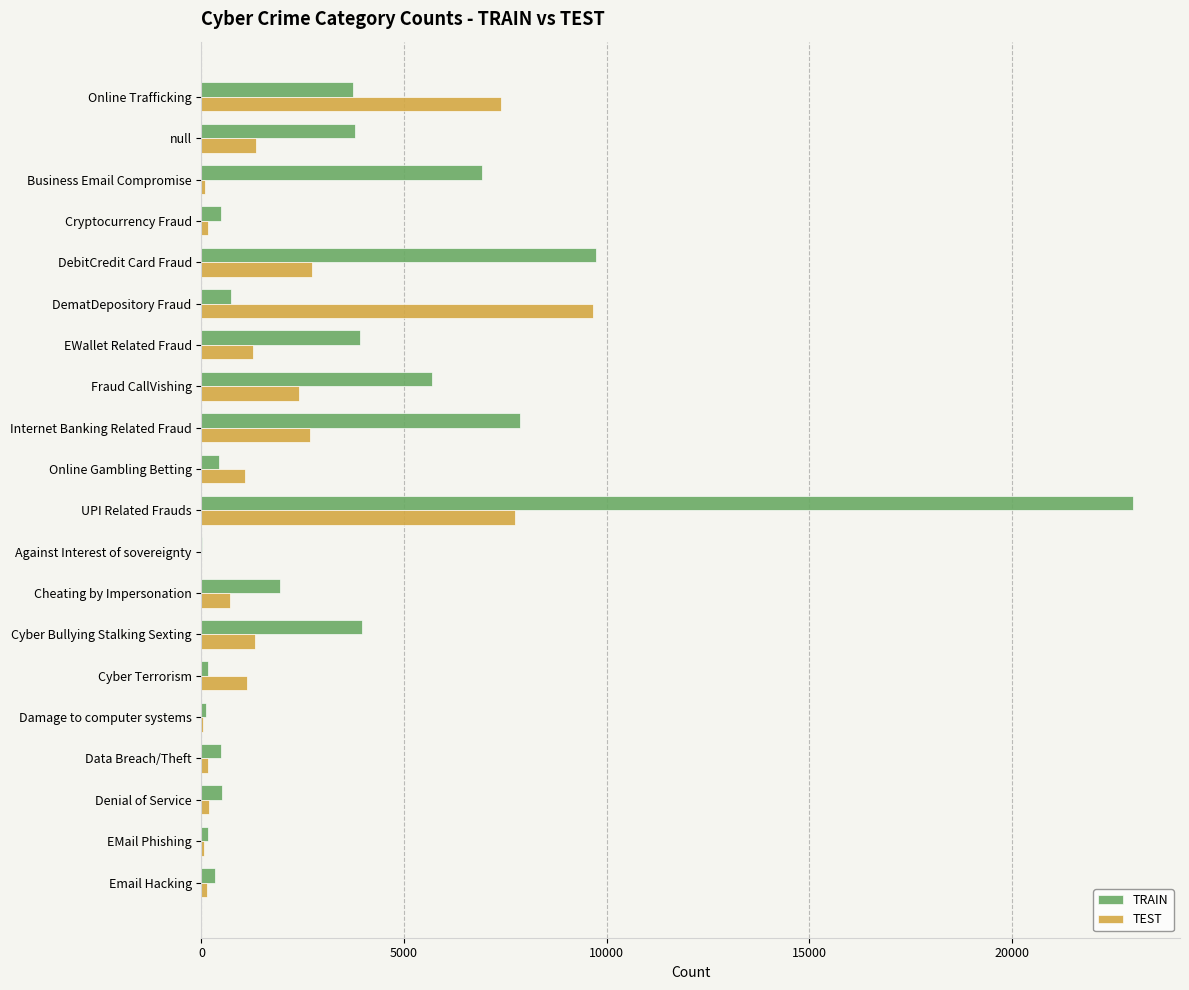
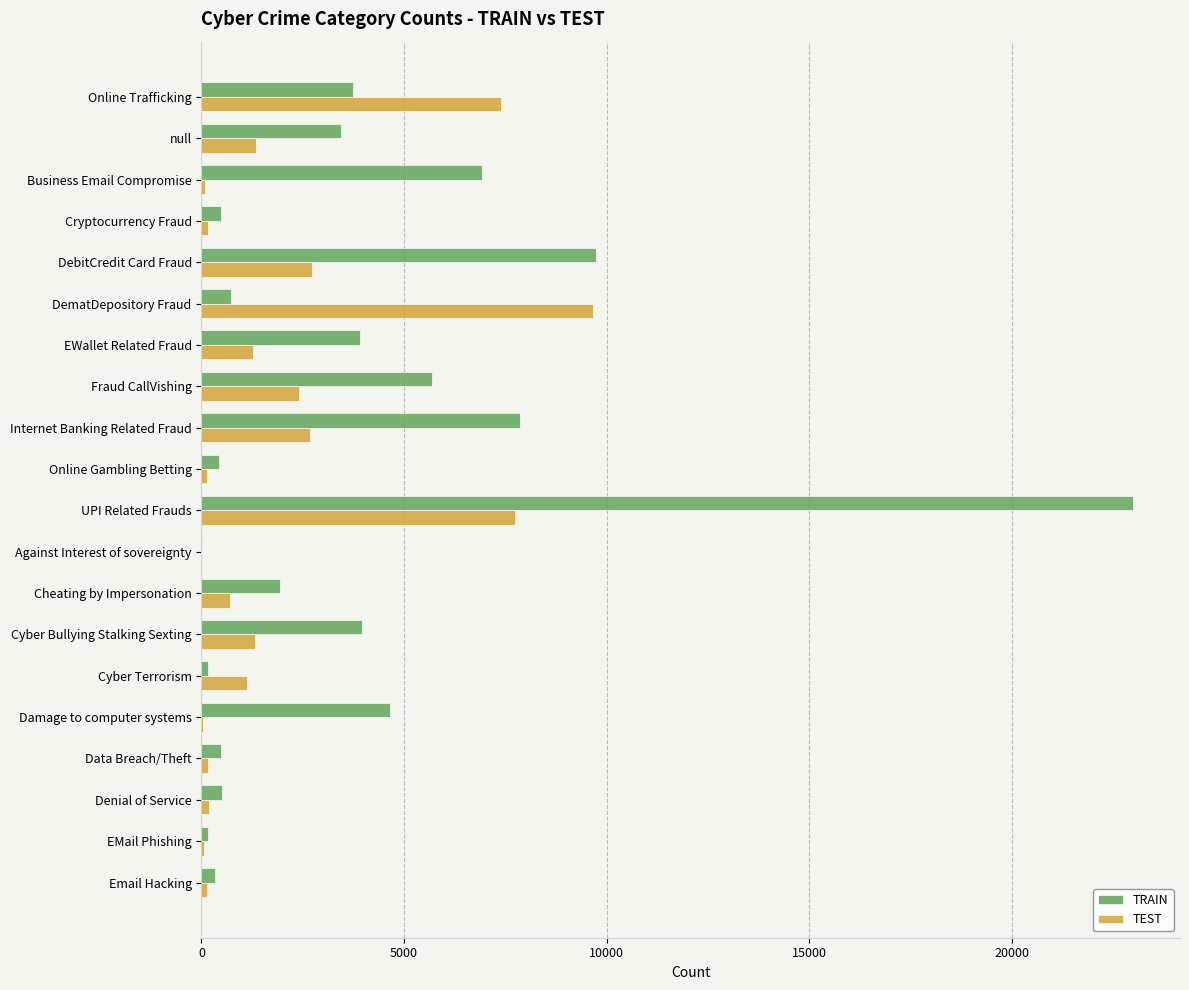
  {
    "TRAIN": {
      "Online Trafficking": 3700,
-     "null": 3800,
+     "null": 3400,
      "Business Email Compromise": 6900,
      "Cryptocurrency Fraud": 500,
      "DebitCredit Card Fraud": 9700,
      "DematDepository Fraud": 700,
      "EWallet Related Fraud": 3900,
      "Fraud CallVishing": 5700,
      "Internet Banking Related Fraud": 7900,
      "Online Gambling Betting": 400,
      "UPI Related Frauds": 23000,
      "Cheating by Impersonation": 1900,
      "Cyber Bullying Stalking Sexting": 4000,
      "Cyber Terrorism": 200,
-     "Damage to computer systems": 100,
+     "Damage to computer systems": 4600,
      "Data Breach/Theft": 500,
      "Denial of Service": 500,
      "EMail Phishing": 200,
      "Email Hacking": 300
    },
    "TEST": {
      "Online Trafficking": 7400,
      "null": 1400,
      "Business Email Compromise": 100,
      "Cryptocurrency Fraud": 200,
      "DebitCredit Card Fraud": 2700,
      "DematDepository Fraud": 9700,
      "EWallet Related Fraud": 1300,
      "Fraud CallVishing": 2400,
      "Internet Banking Related Fraud": 2700,
-     "Online Gambling Betting": 1100,
+     "Online Gambling Betting": 100,
      "UPI Related Frauds": 7700,
      "Against Interest of sovereignty": 0,
      "Cheating by Impersonation": 700,
      "Cyber Bullying Stalking Sexting": 1300,
      "Cyber Terrorism": 1100,
      "Data Breach/Theft": 200,
      "Denial of Service": 200,
      "Email Hacking": 100
    }
  }
